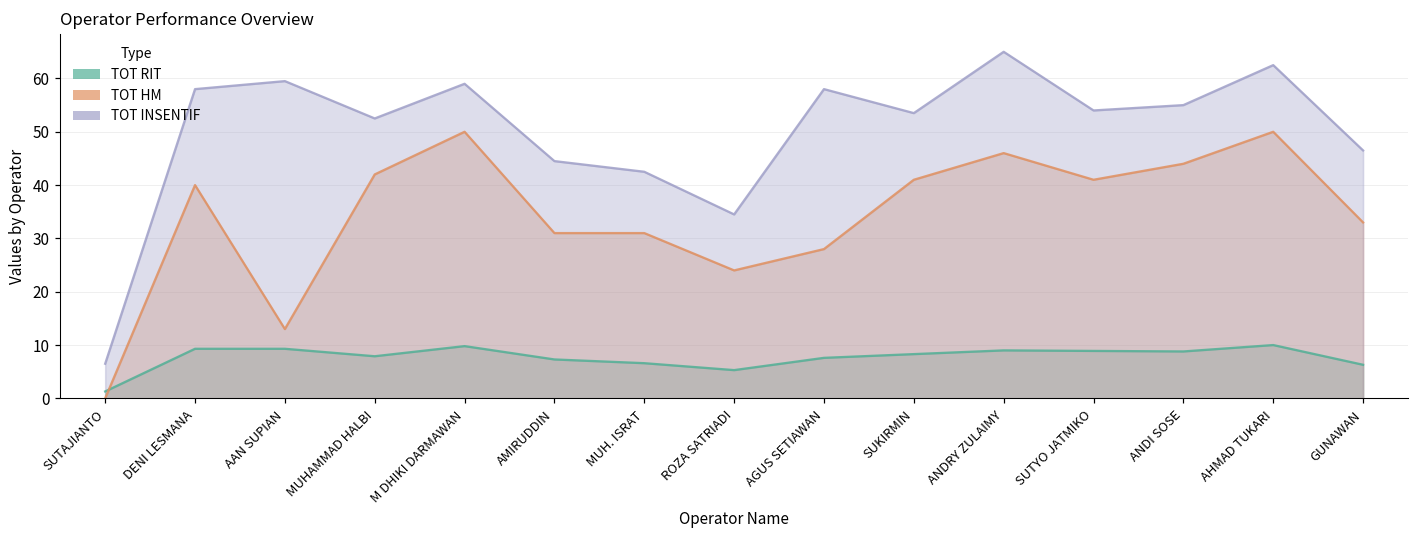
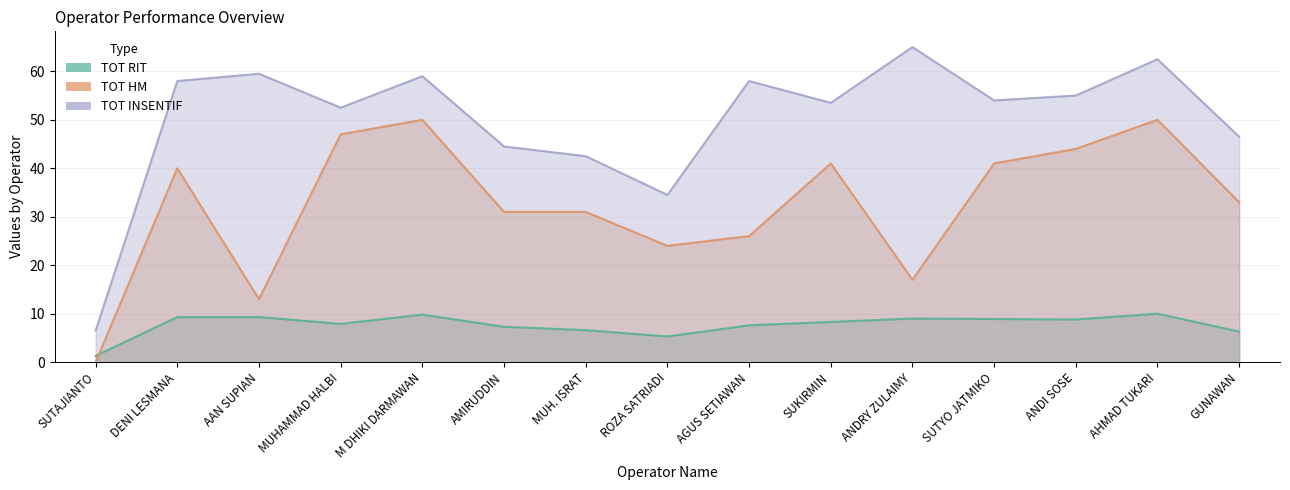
  {
    "TOT HM": {
      "SUTAJIANTO": 0,
      "DENI LESMANA": 40,
      "AAN SUPIAN": 13,
-     "MUHAMMAD HALBI": 42,
+     "MUHAMMAD HALBI": 47,
      "M DHIKI DARMAWAN": 50,
      "AMIRUDDIN": 31,
      "MUH. ISRAT": 31,
      "ROZA SATRIADI": 24,
-     "AGUS SETIAWAN": 28,
+     "AGUS SETIAWAN": 26,
      "SUKIRMIN": 41,
-     "ANDRY ZULAIMY": 46,
+     "ANDRY ZULAIMY": 17,
      "SUTYO JATMIKO": 41,
      "ANDI SOSE": 44,
      "AHMAD TUKARI": 50,
      "GUNAWAN": 33
    }
  }
